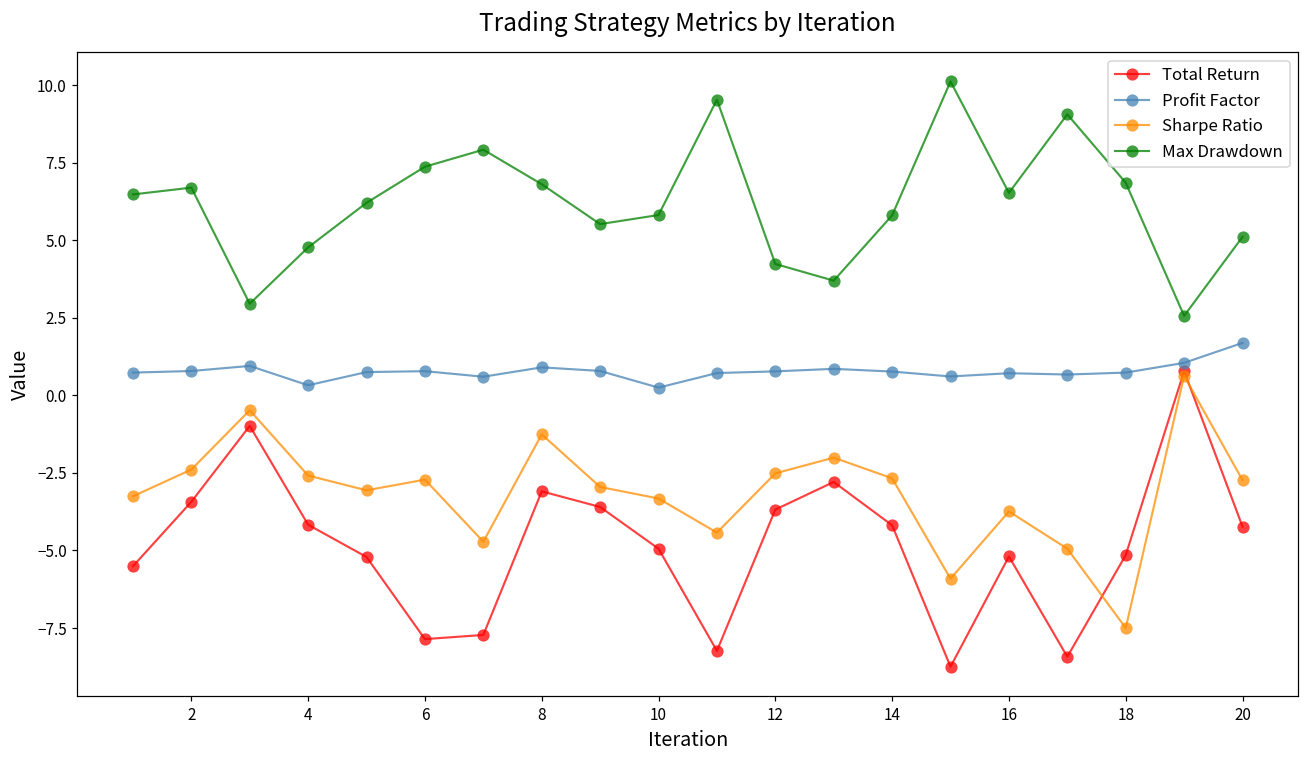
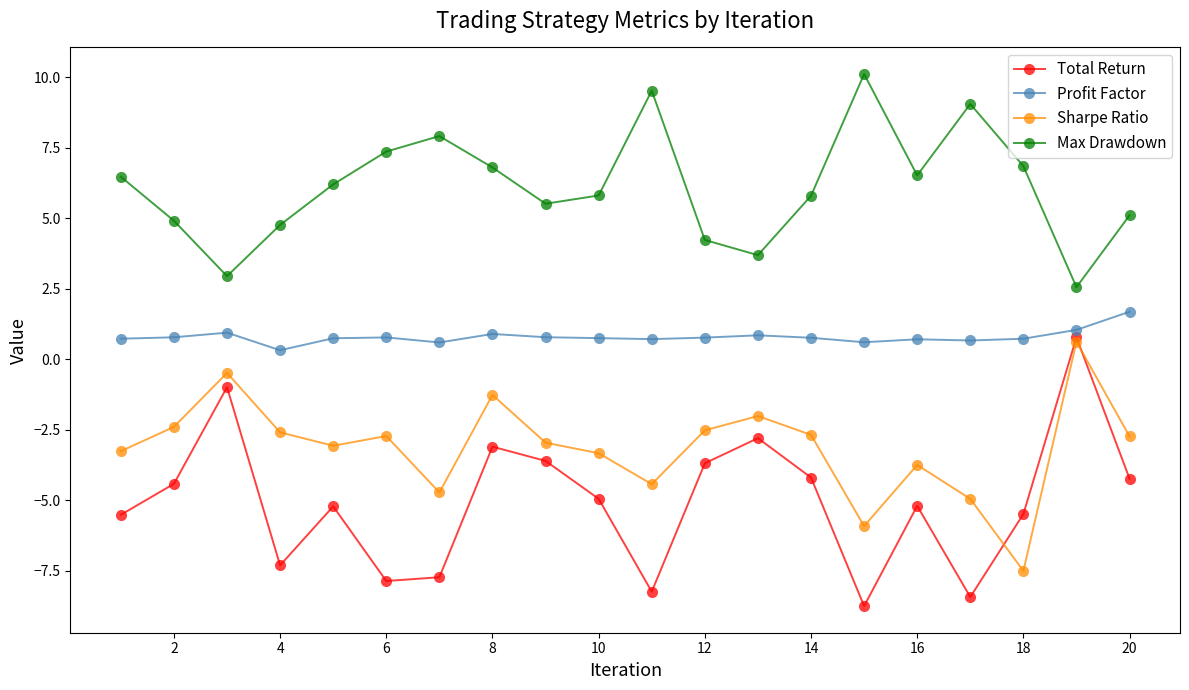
  {
    "Total Return": {
-     "2": -3.4,
-     "4": -4.2,
+     "2": -4.4,
+     "4": -7.3,
      "6": -7.9,
      "8": -3.1,
      "10": -4.9,
      "12": -3.7,
      "14": -4.2,
      "16": -5.2,
-     "18": -5.1,
+     "18": -5.5,
      "20": -4.2
    },
    "Profit Factor": {
      "2": 0.8,
      "4": 0.3,
      "6": 0.8,
      "8": 0.9,
-     "10": 0.3,
+     "10": 0.8,
      "12": 0.8,
      "14": 0.8,
      "16": 0.7,
      "18": 0.7,
      "20": 1.7
    },
    "Sharpe Ratio": {
      "2": -2.4,
      "4": -2.6,
      "6": -2.7,
      "8": -1.3,
      "10": -3.3,
      "12": -2.5,
      "14": -2.7,
      "16": -3.7,
      "18": -7.5,
      "20": -2.7
    },
    "Max Drawdown": {
-     "2": 6.7,
+     "2": 4.9,
      "4": 4.8,
      "6": 7.4,
      "8": 6.8,
      "10": 5.8,
      "12": 4.2,
      "14": 5.8,
      "16": 6.5,
      "18": 6.9,
      "20": 5.1
    }
  }
